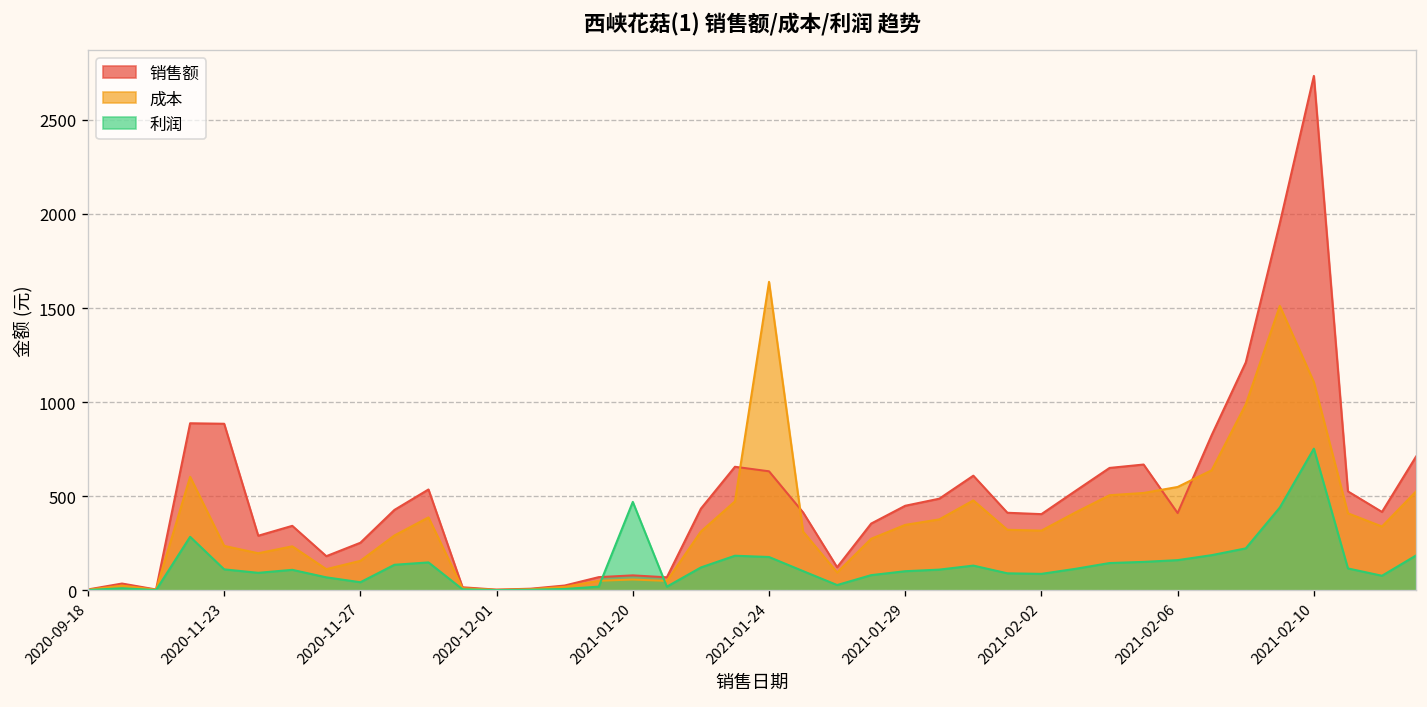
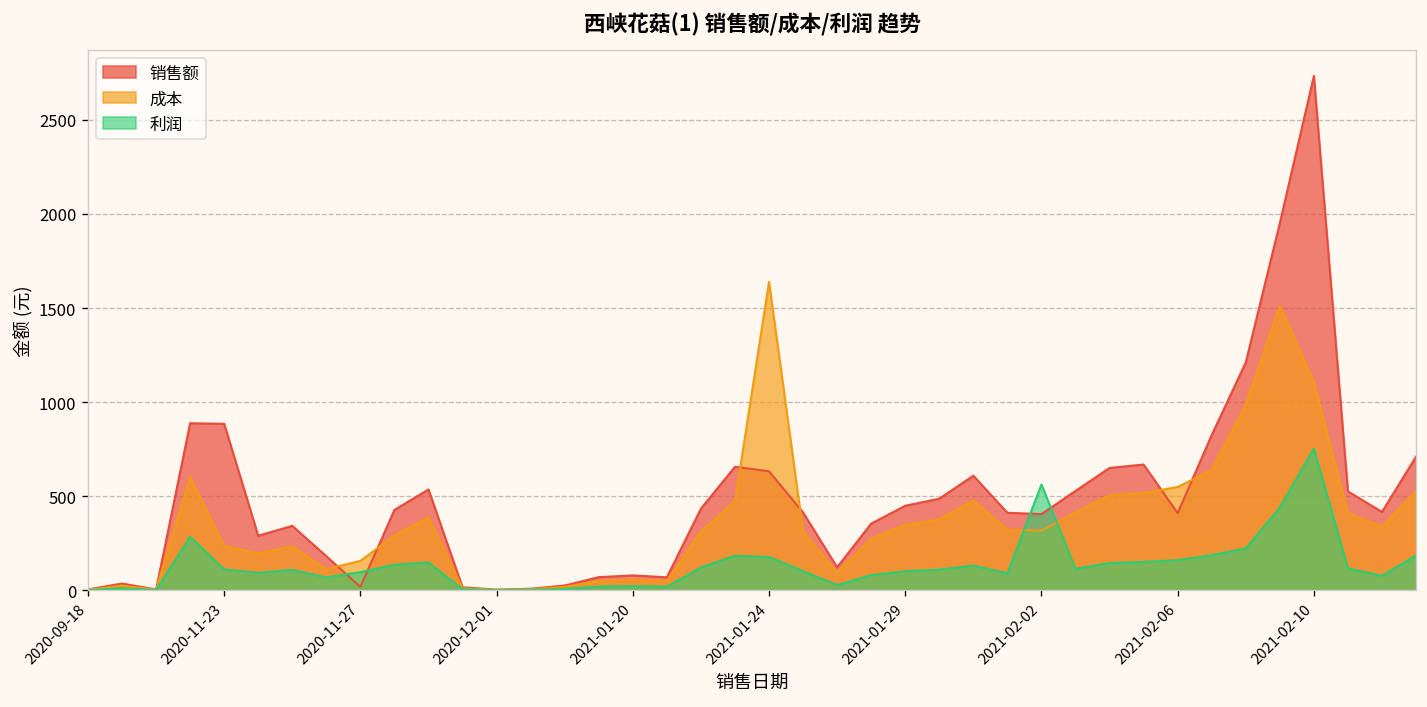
  {
    "销售额": {
      "2020-11-23": 890,
-     "2020-11-27": 250,
+     "2020-11-27": 20,
      "2021-01-20": 80,
      "2021-01-24": 630,
      "2021-01-29": 450,
      "2021-02-02": 400,
      "2021-02-06": 410,
      "2021-02-10": 2730
    },
    "成本": {
      "2020-11-23": 240,
      "2020-11-27": 160,
      "2021-01-20": 60,
      "2021-01-24": 1640,
      "2021-01-29": 350,
      "2021-02-02": 320,
      "2021-02-06": 550,
      "2021-02-10": 1110
    },
    "利润": {
      "2020-11-23": 110,
-     "2020-11-27": 40,
-     "2021-01-20": 470,
+     "2020-11-27": 100,
+     "2021-01-20": 20,
      "2021-01-24": 180,
      "2021-01-29": 100,
-     "2021-02-02": 90,
+     "2021-02-02": 560,
      "2021-02-06": 160,
      "2021-02-10": 750
    }
  }
